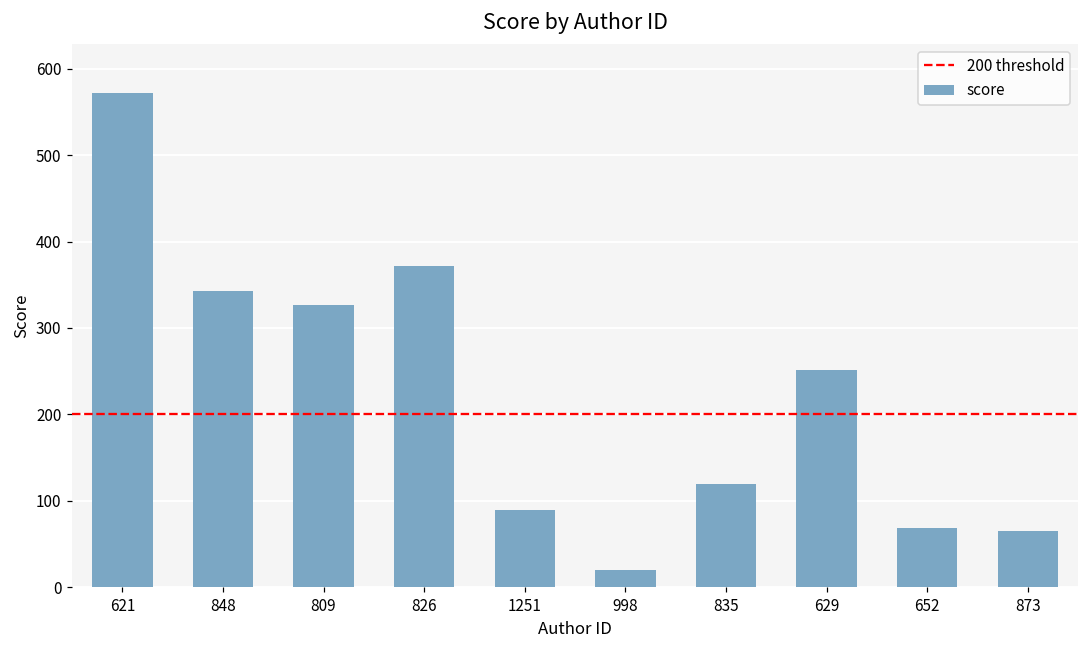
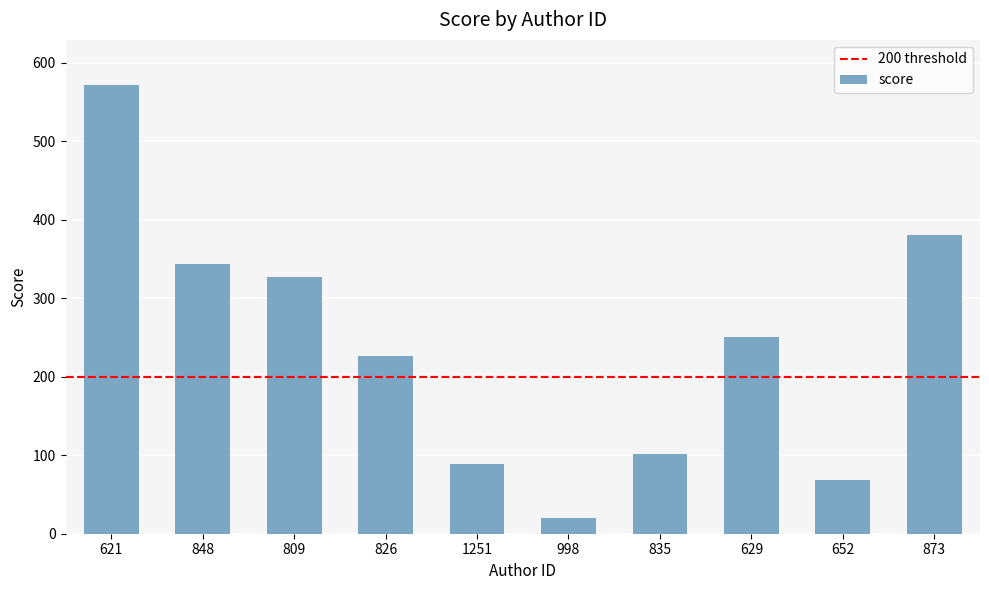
  {
    "621": 570,
    "848": 340,
    "809": 330,
-   "826": 370,
+   "826": 230,
    "1251": 90,
    "998": 20,
-   "835": 120,
+   "835": 100,
    "629": 250,
    "652": 70,
-   "873": 60
+   "873": 380
  }
